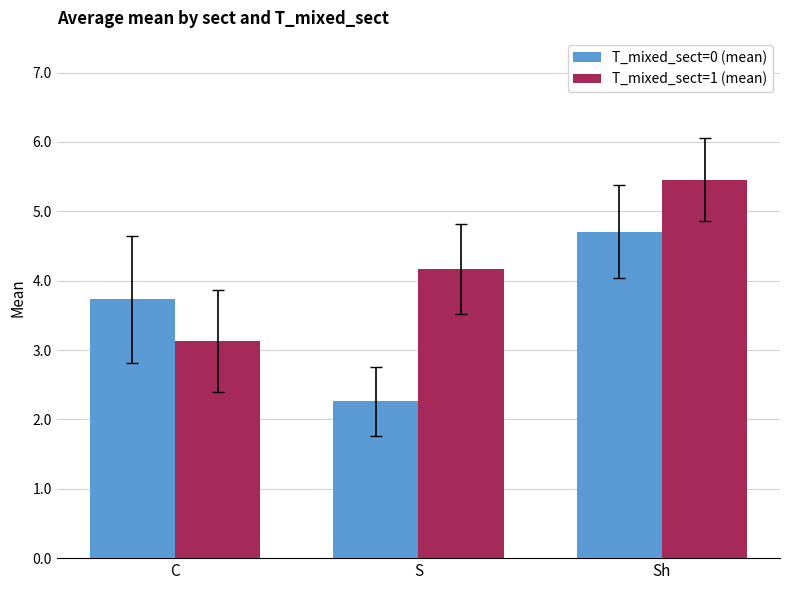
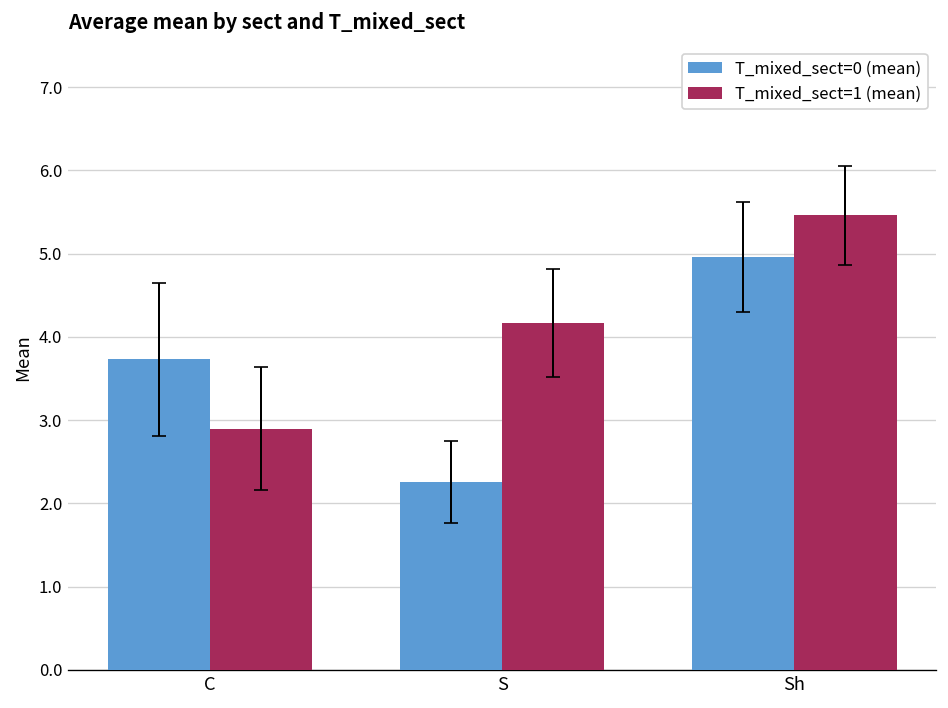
  {
    "T_mixed_sect=0 (mean)": {
      "C": 3.7,
      "S": 2.3,
-     "Sh": 4.7
+     "Sh": 5.0
    },
    "T_mixed_sect=1 (mean)": {
-     "C": 3.1,
+     "C": 2.9,
      "S": 4.2,
      "Sh": 5.5
    }
  }
